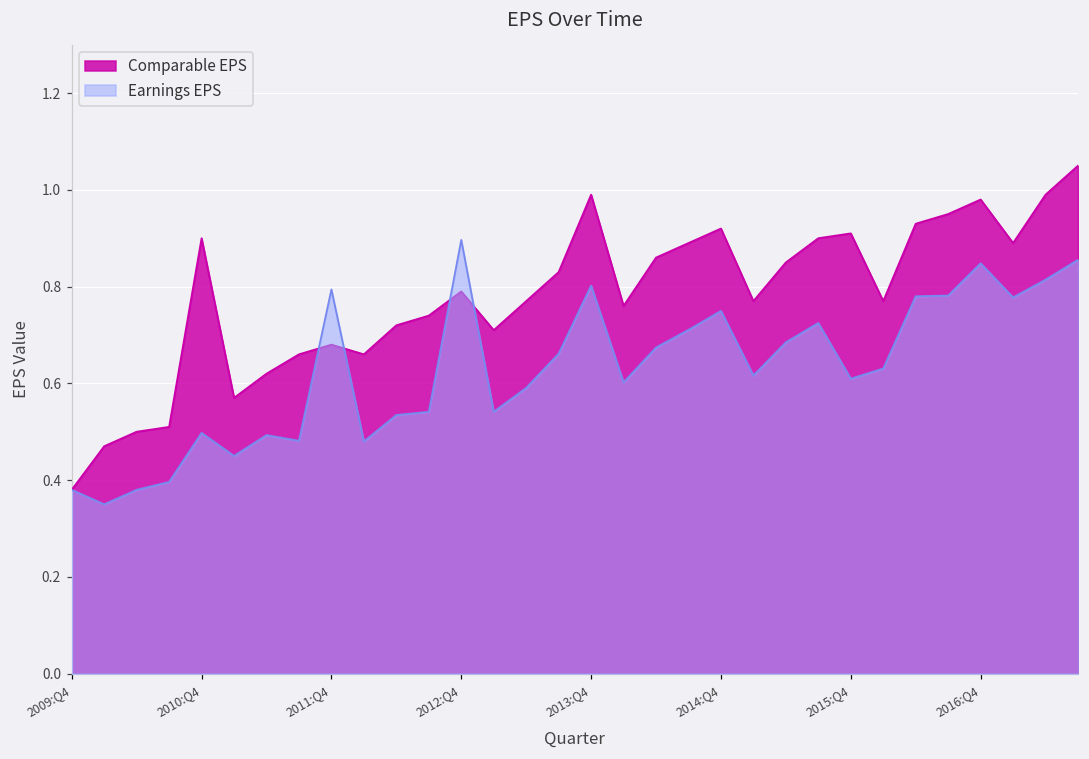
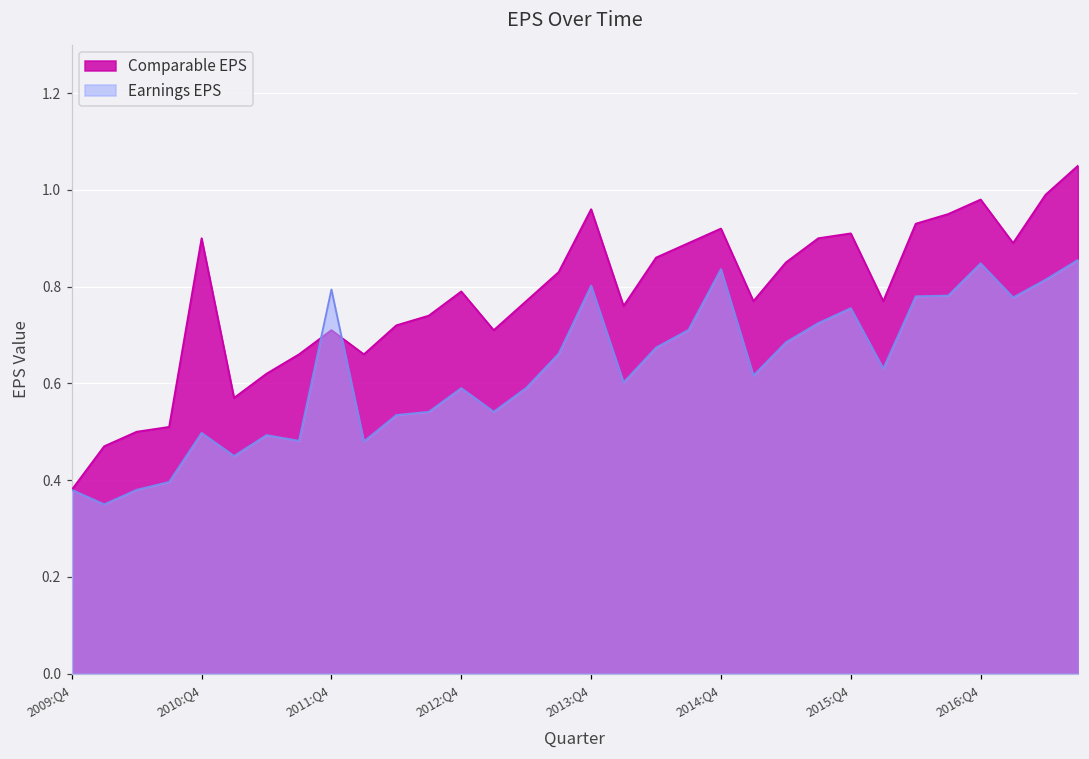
  {
    "Comparable EPS": {
      "2010:Q4": 0.90,
-     "2011:Q4": 0.68,
+     "2011:Q4": 0.71,
      "2012:Q4": 0.79,
-     "2013:Q4": 0.99,
+     "2013:Q4": 0.96,
      "2014:Q4": 0.92,
      "2015:Q4": 0.91,
      "2016:Q4": 0.98
    },
    "Earnings EPS": {
      "2010:Q4": 0.50,
      "2011:Q4": 0.79,
-     "2012:Q4": 0.90,
+     "2012:Q4": 0.59,
      "2013:Q4": 0.80,
-     "2014:Q4": 0.75,
-     "2015:Q4": 0.61,
+     "2014:Q4": 0.84,
+     "2015:Q4": 0.76,
      "2016:Q4": 0.85
    }
  }
